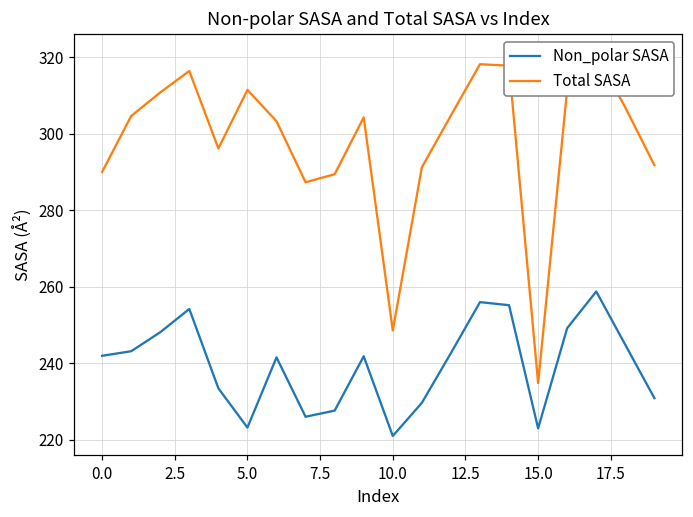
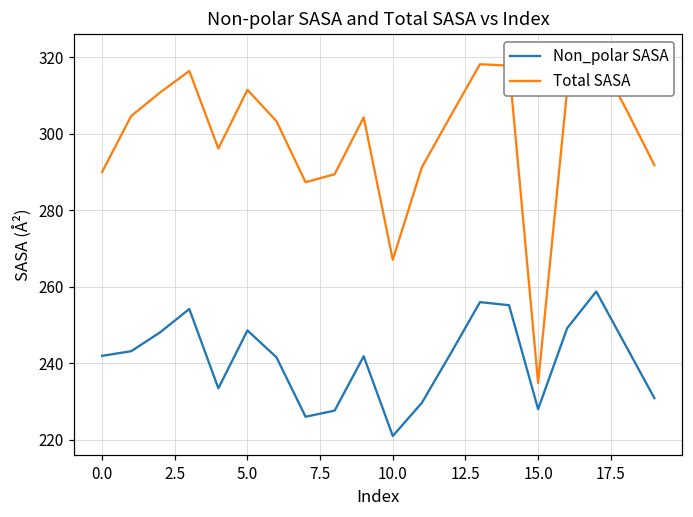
  {
    "Non_polar SASA": {
      "0.0": 242,
-     "5.0": 223,
+     "5.0": 249,
      "10.0": 221,
-     "15.0": 223
+     "15.0": 228
    },
    "Total SASA": {
      "0.0": 290,
      "5.0": 311,
-     "10.0": 249,
+     "10.0": 267,
      "15.0": 235
    }
  }
